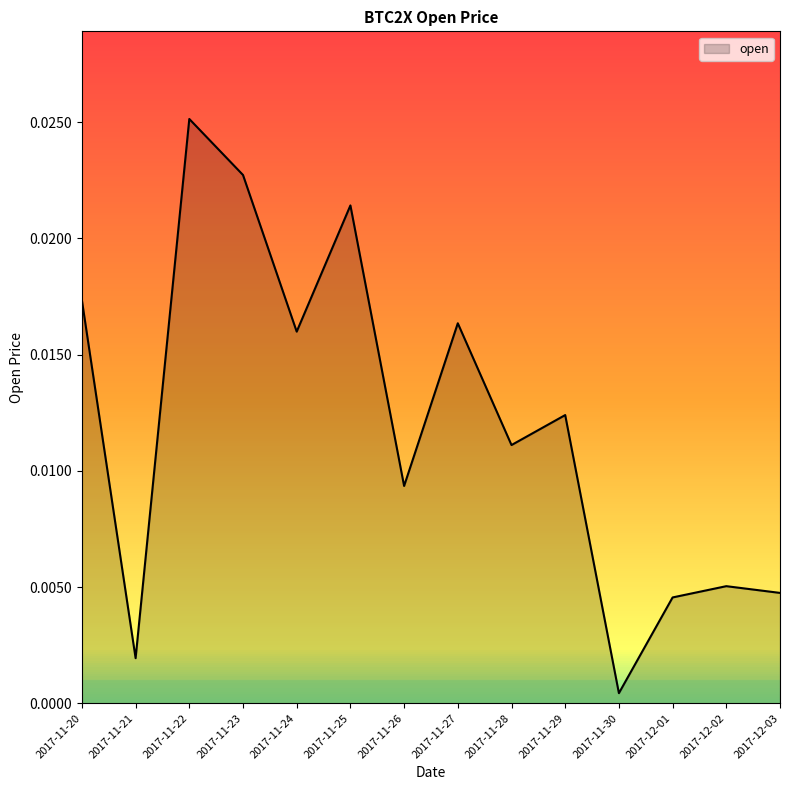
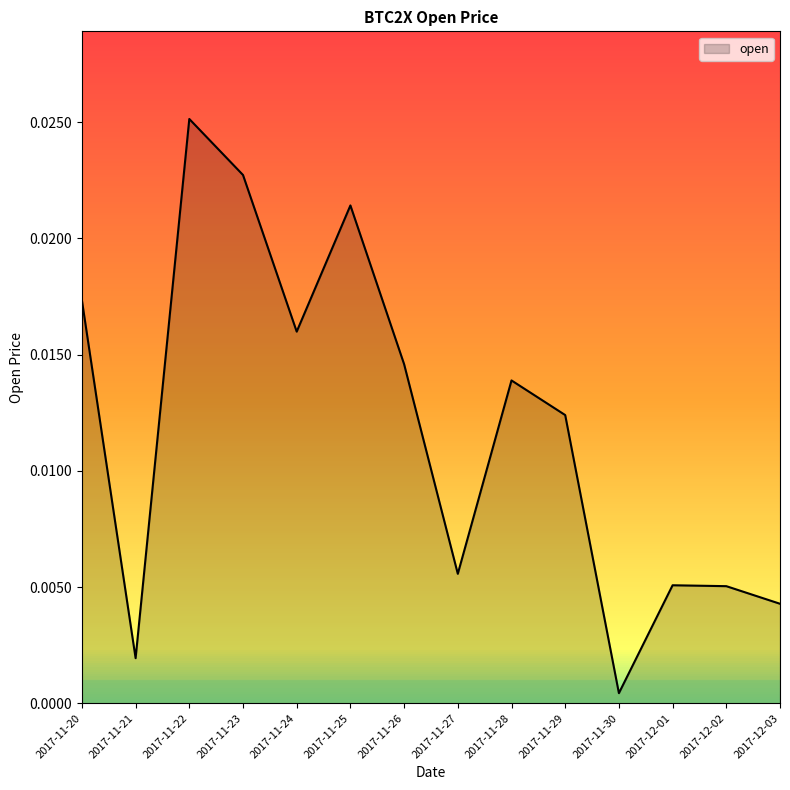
  {
    "2017-11-20": 0.0173,
    "2017-11-21": 0.0019,
    "2017-11-22": 0.0251,
    "2017-11-23": 0.0227,
    "2017-11-24": 0.0160,
    "2017-11-25": 0.0214,
-   "2017-11-26": 0.0094,
-   "2017-11-27": 0.0164,
-   "2017-11-28": 0.0111,
+   "2017-11-26": 0.0146,
+   "2017-11-27": 0.0056,
+   "2017-11-28": 0.0139,
    "2017-11-29": 0.0124,
    "2017-11-30": 0.0004,
-   "2017-12-01": 0.0046,
+   "2017-12-01": 0.0051,
    "2017-12-02": 0.0050,
-   "2017-12-03": 0.0047
+   "2017-12-03": 0.0043
  }
